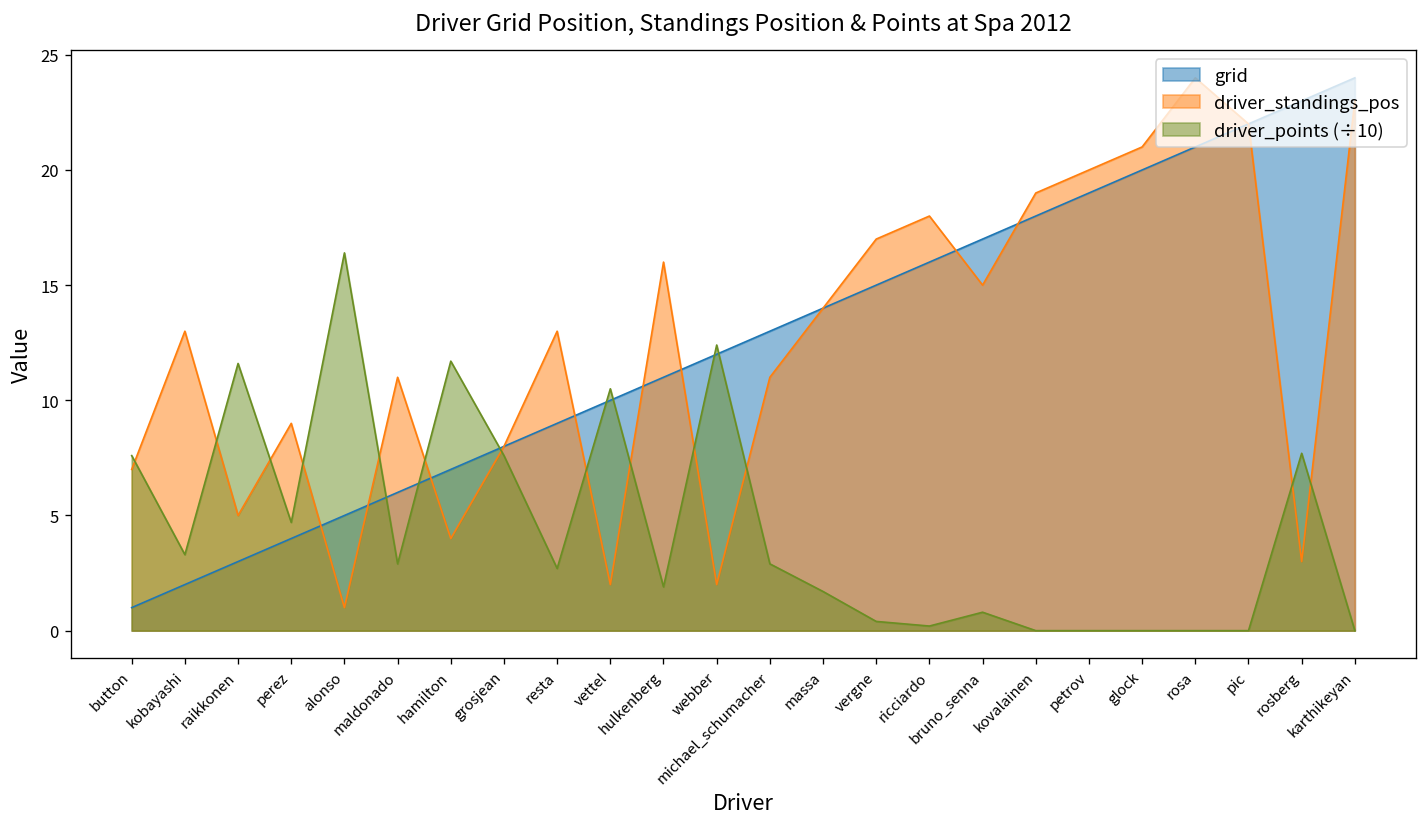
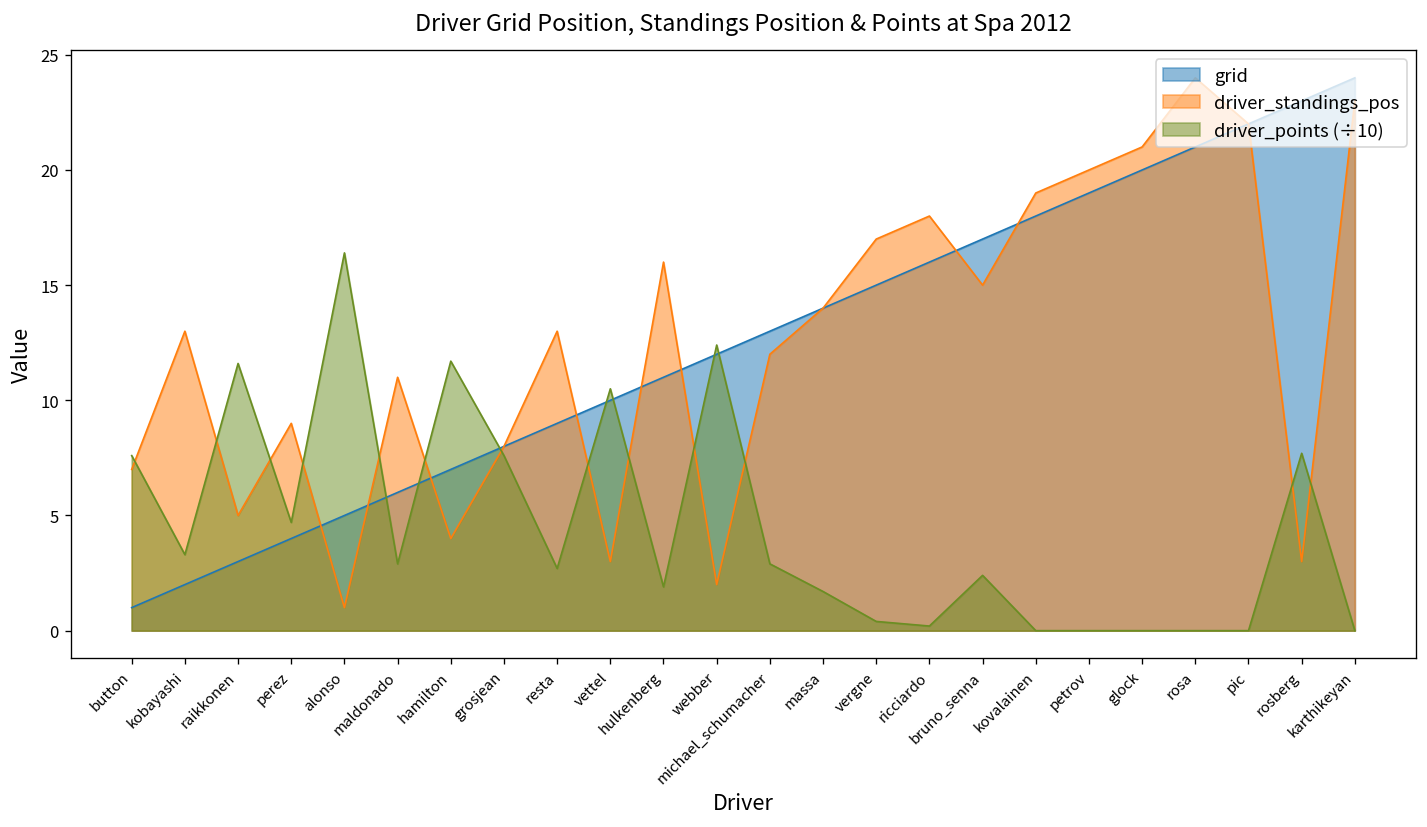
  {
    "grid": {
      "button": 1.0,
      "kobayashi": 2.0,
      "raikkonen": 3.0,
      "perez": 4.0,
      "alonso": 5.0,
      "maldonado": 6.0,
      "hamilton": 7.0,
      "resta": 9.0,
      "vettel": 10.0,
      "hulkenberg": 11.0,
      "webber": 12.0,
      "michael_schumacher": 13.0,
      "vergne": 15.0,
      "ricciardo": 16.0,
      "bruno_senna": 17.0,
      "kovalainen": 18.0,
      "petrov": 19.0,
      "glock": 20.0
    },
    "driver_standings_pos": {
      "button": 7,
      "kobayashi": 13,
      "raikkonen": 5,
      "perez": 9,
      "alonso": 1,
      "maldonado": 11,
      "hamilton": 4,
      "resta": 13,
-     "vettel": 2,
+     "vettel": 3,
      "hulkenberg": 16,
      "webber": 2,
-     "michael_schumacher": 11,
+     "michael_schumacher": 12,
      "vergne": 17,
      "ricciardo": 18,
      "bruno_senna": 15,
      "kovalainen": 19,
      "petrov": 20,
      "glock": 21,
      "rosberg": 3
    },
    "driver_points (÷10)": {
      "button": 7.6,
      "kobayashi": 3.3,
      "raikkonen": 11.6,
      "perez": 4.7,
      "alonso": 16.4,
      "maldonado": 2.9,
      "hamilton": 11.7,
      "grosjean": 7.6,
      "resta": 2.7,
      "vettel": 10.5,
      "hulkenberg": 1.9,
      "webber": 12.4,
      "michael_schumacher": 2.9,
      "massa": 1.7,
      "vergne": 0.4,
      "ricciardo": 0.2,
-     "bruno_senna": 0.8,
+     "bruno_senna": 2.4,
      "kovalainen": 0.0,
      "petrov": 0.0,
      "glock": 0.0,
      "rosa": 0.0,
      "pic": 0.0,
      "rosberg": 7.7,
      "karthikeyan": 0.0
    }
  }
